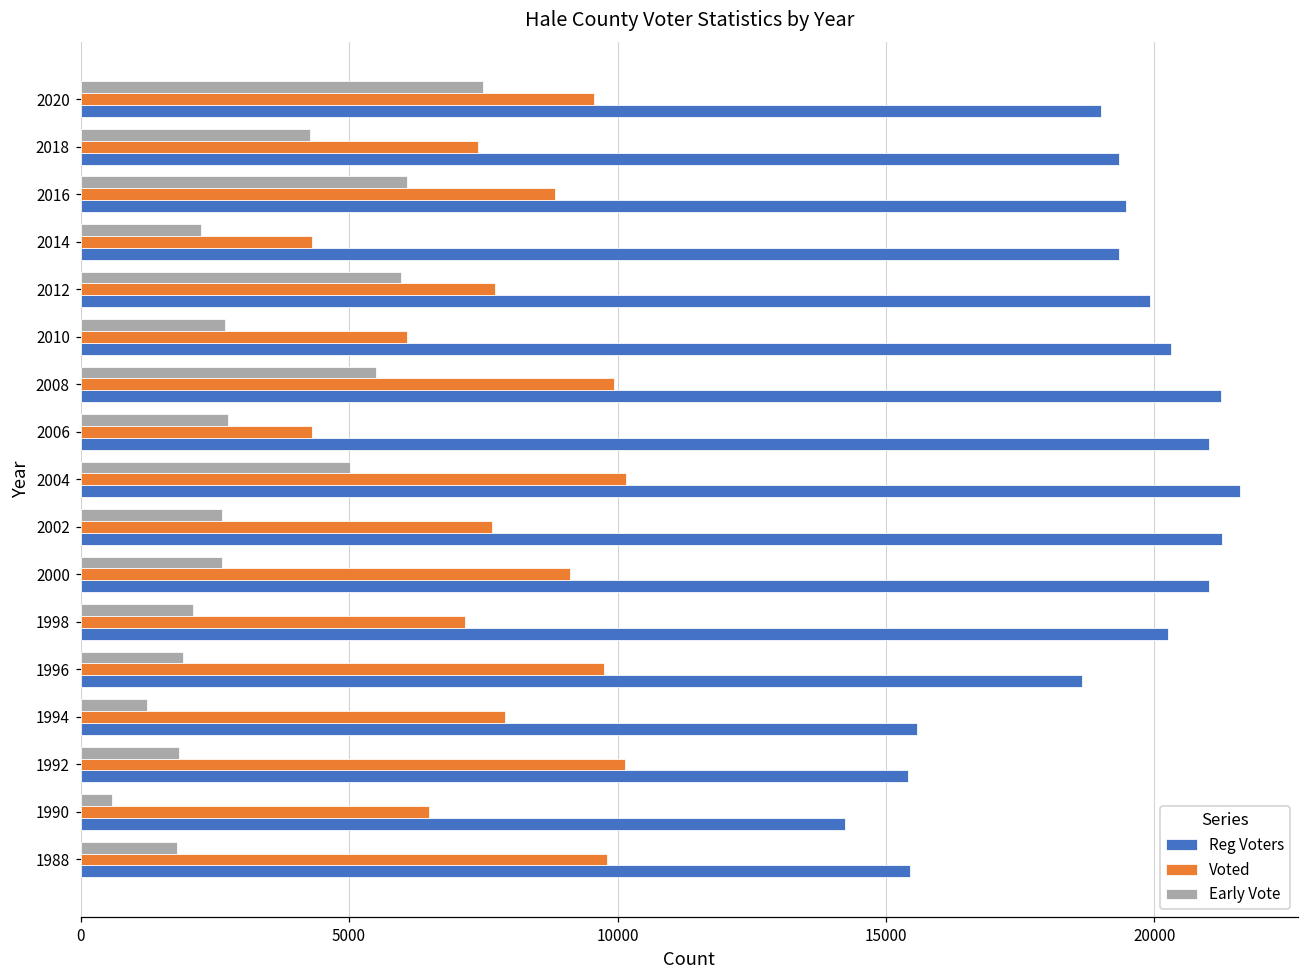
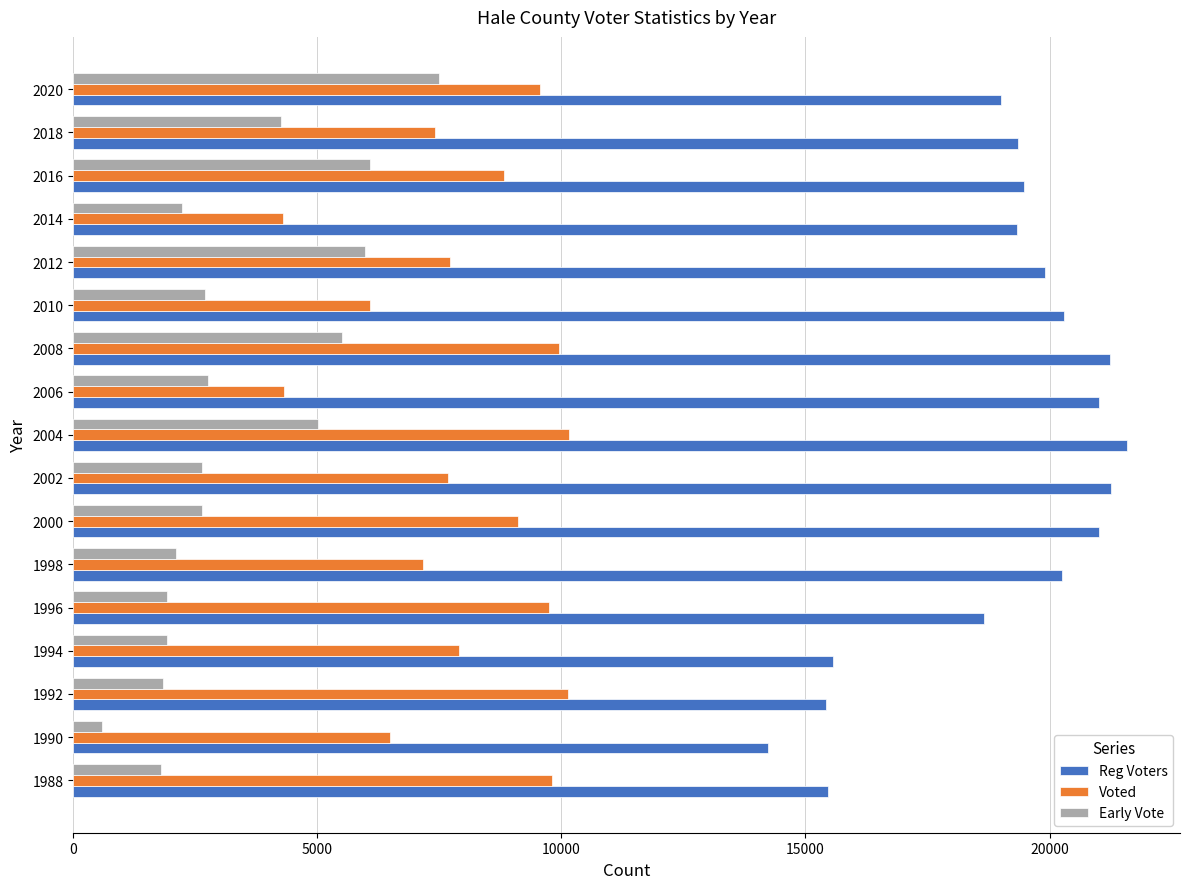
  {
    "Reg Voters": {
      "2020": 19000,
      "2018": 19300,
      "2016": 19500,
      "2014": 19300,
      "2012": 19900,
      "2010": 20300,
      "2008": 21200,
      "2006": 21000,
      "2004": 21600,
      "2002": 21300,
      "2000": 21000,
      "1998": 20300,
      "1996": 18700,
      "1994": 15600,
      "1992": 15400,
      "1990": 14200,
      "1988": 15500
    },
    "Voted": {
      "2020": 9600,
      "2018": 7400,
      "2016": 8800,
      "2014": 4300,
      "2012": 7700,
      "2010": 6100,
      "2008": 9900,
      "2006": 4300,
      "2004": 10200,
      "2002": 7700,
      "2000": 9100,
      "1998": 7200,
      "1996": 9700,
      "1994": 7900,
      "1992": 10100,
      "1990": 6500,
      "1988": 9800
    },
    "Early Vote": {
      "2020": 7500,
      "2018": 4300,
      "2016": 6100,
      "2014": 2200,
      "2012": 6000,
      "2010": 2700,
      "2008": 5500,
      "2006": 2800,
      "2004": 5000,
      "2002": 2600,
      "2000": 2600,
      "1998": 2100,
      "1996": 1900,
-     "1994": 1200,
+     "1994": 1900,
      "1992": 1800,
      "1990": 600,
      "1988": 1800
    }
  }
